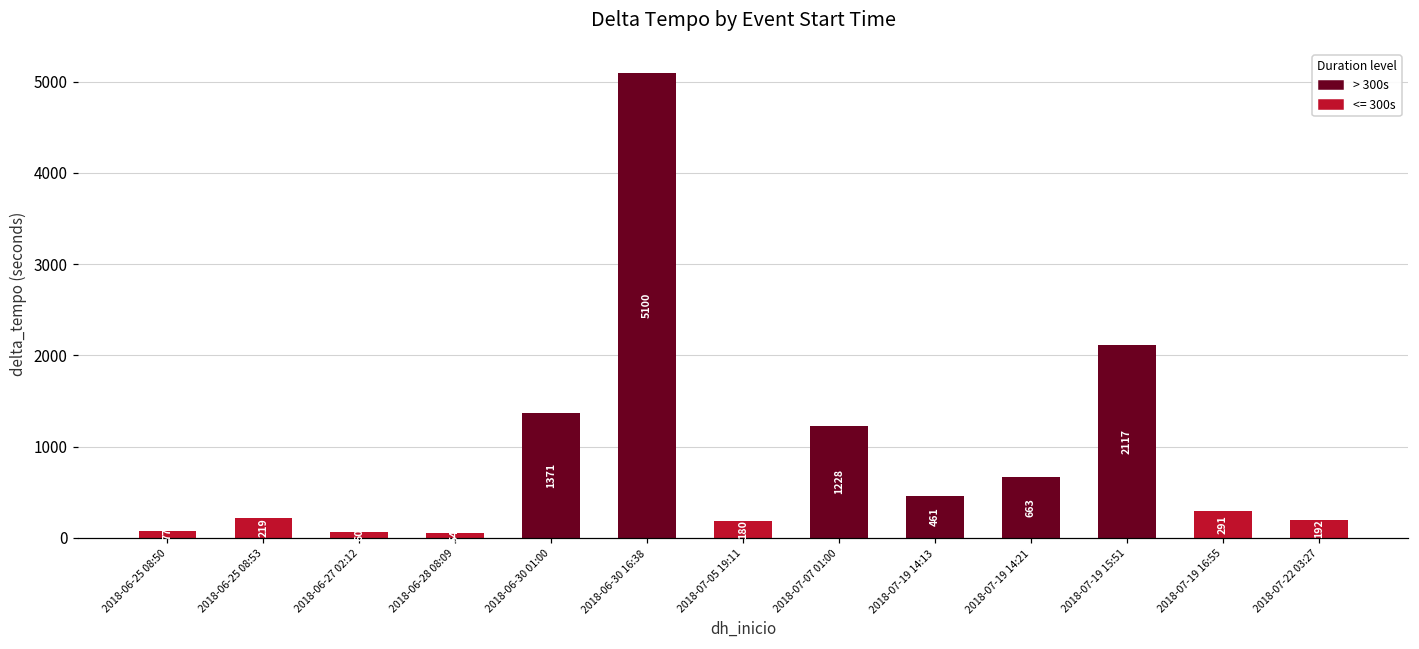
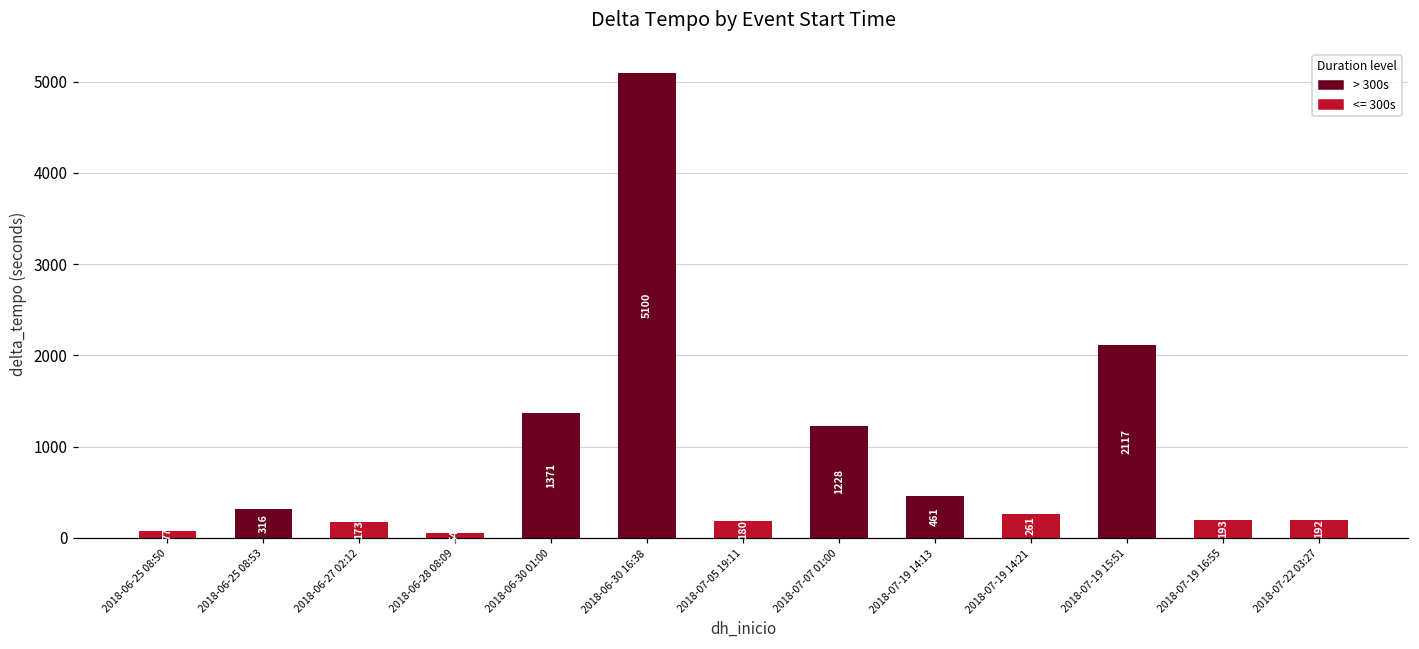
  {
    "2018-06-25 08:50": 77,
-   "2018-06-25 08:53": 219,
-   "2018-06-27 02:12": 100,
+   "2018-06-25 08:53": 316,
+   "2018-06-27 02:12": 200,
    "2018-06-30 01:00": 1371,
    "2018-06-30 16:38": 5100,
    "2018-07-05 19:11": 180,
    "2018-07-07 01:00": 1228,
    "2018-07-19 14:13": 461,
-   "2018-07-19 14:21": 663,
+   "2018-07-19 14:21": 261,
    "2018-07-19 15:51": 2117,
-   "2018-07-19 16:55": 291,
+   "2018-07-19 16:55": 193,
    "2018-07-22 03:27": 192
  }
